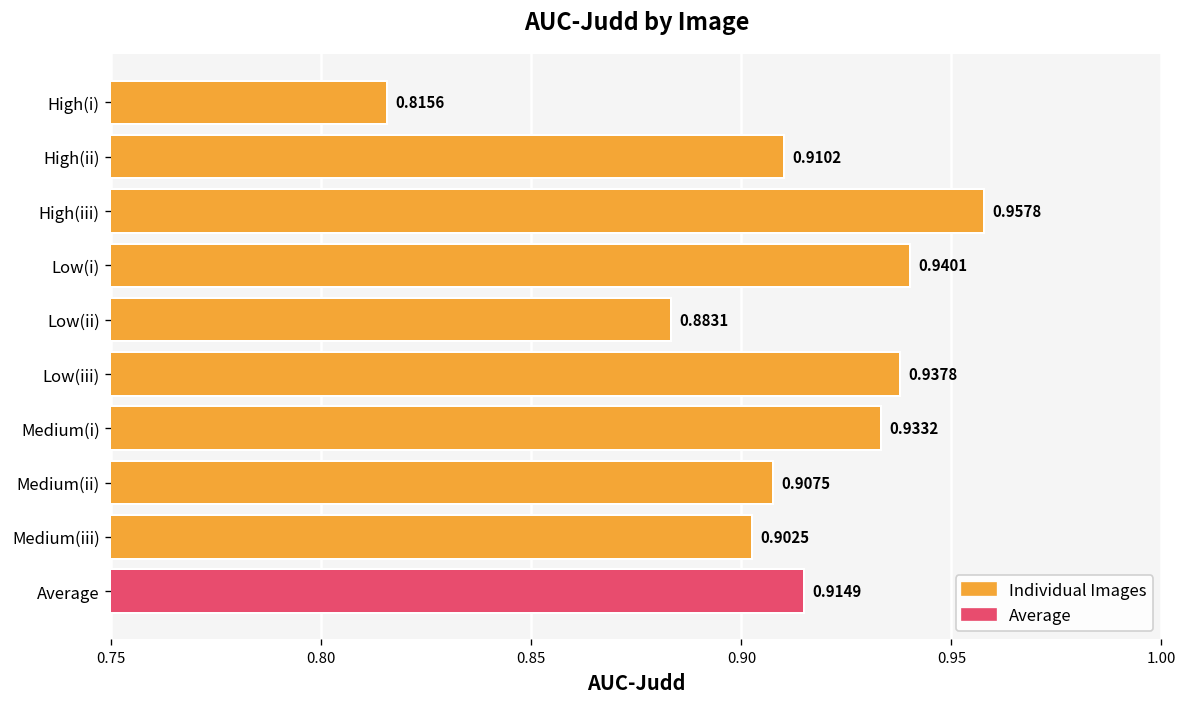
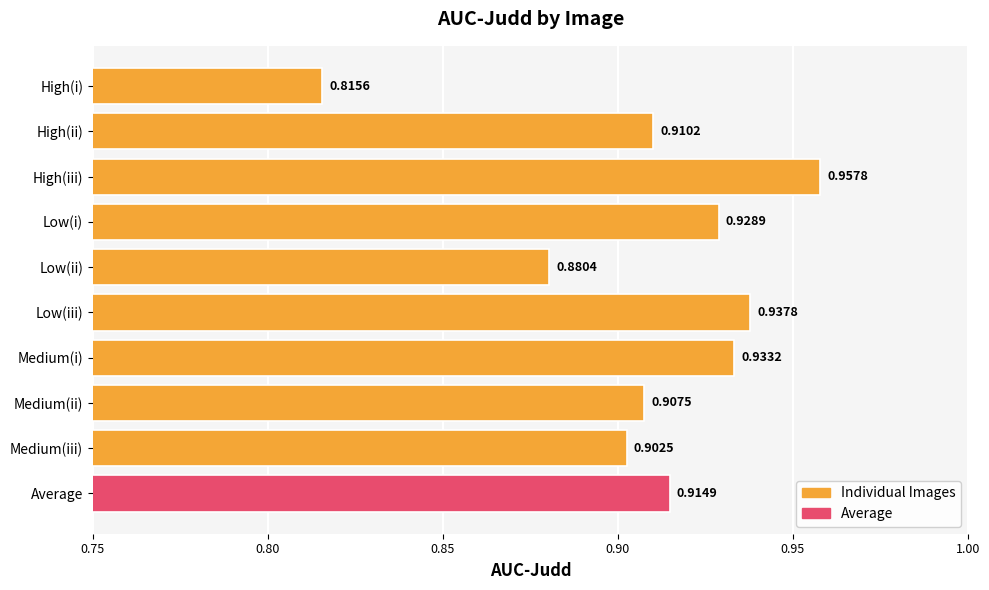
  {
    "High(i)": 0.8156,
    "High(ii)": 0.9102,
    "High(iii)": 0.9578,
-   "Low(i)": 0.9401,
-   "Low(ii)": 0.8831,
+   "Low(i)": 0.9289,
+   "Low(ii)": 0.8804,
    "Low(iii)": 0.9378,
    "Medium(i)": 0.9332,
    "Medium(ii)": 0.9075,
    "Medium(iii)": 0.9025,
    "Average": 0.9149
  }
